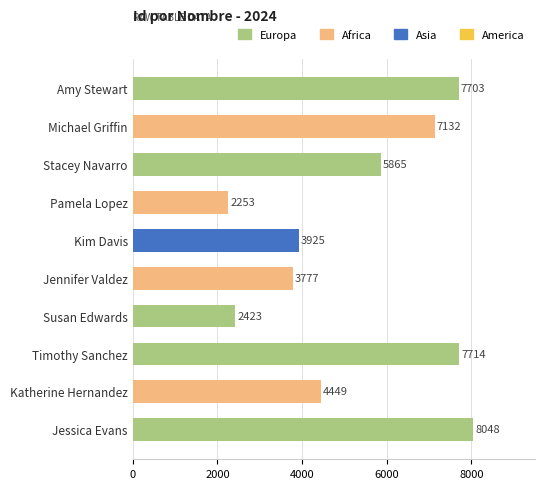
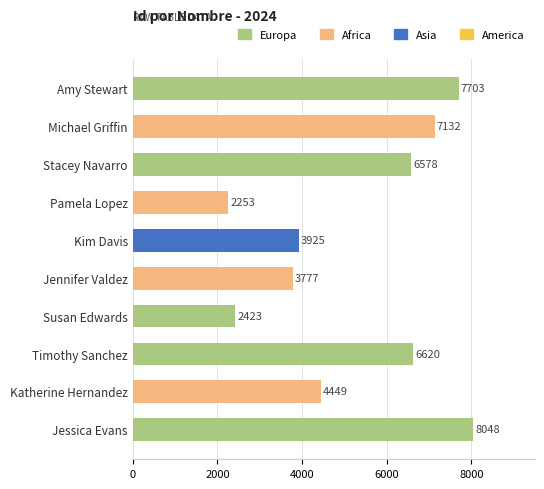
  {
    "Amy Stewart": 7703,
    "Michael Griffin": 7132,
-   "Stacey Navarro": 5865,
+   "Stacey Navarro": 6578,
    "Pamela Lopez": 2253,
    "Kim Davis": 3925,
    "Jennifer Valdez": 3777,
    "Susan Edwards": 2423,
-   "Timothy Sanchez": 7714,
+   "Timothy Sanchez": 6620,
    "Katherine Hernandez": 4449,
    "Jessica Evans": 8048
  }
